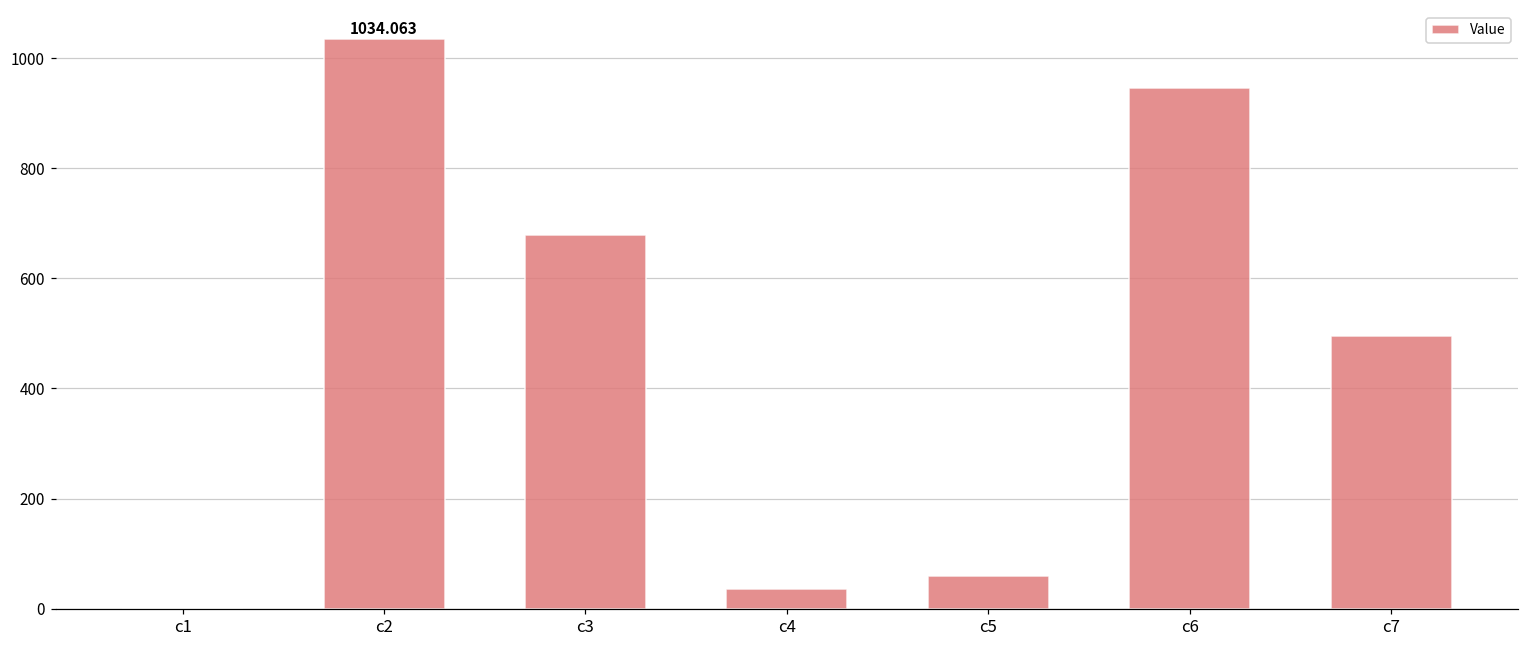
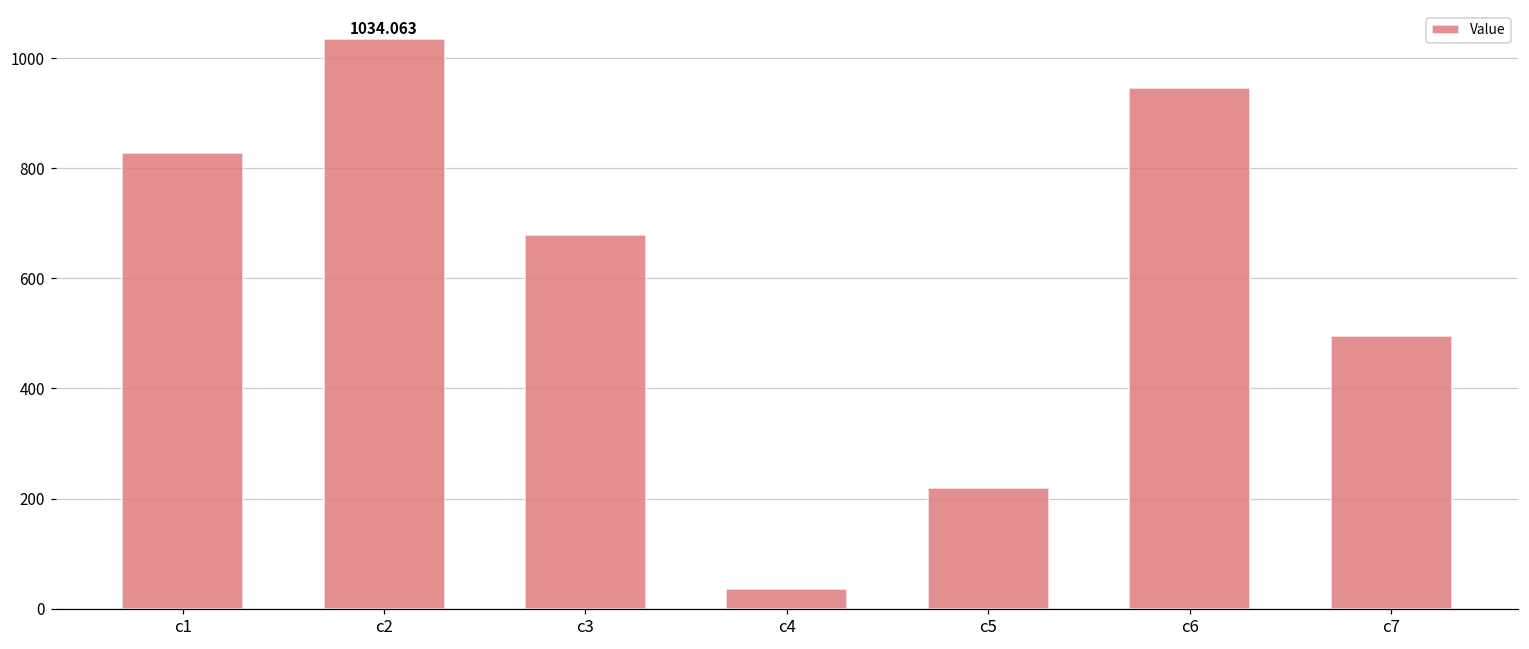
  {
-   "c1": 0,
+   "c1": 830,
    "c3": 680,
    "c4": 40,
-   "c5": 60,
+   "c5": 220,
    "c6": 950,
    "c7": 500
  }
